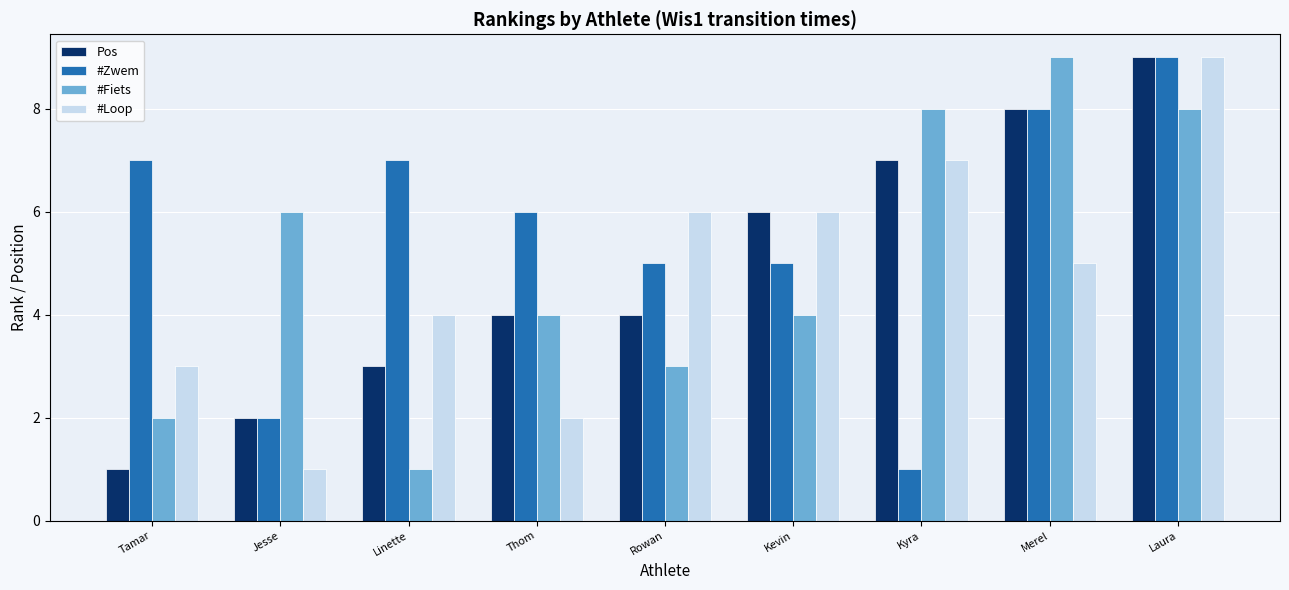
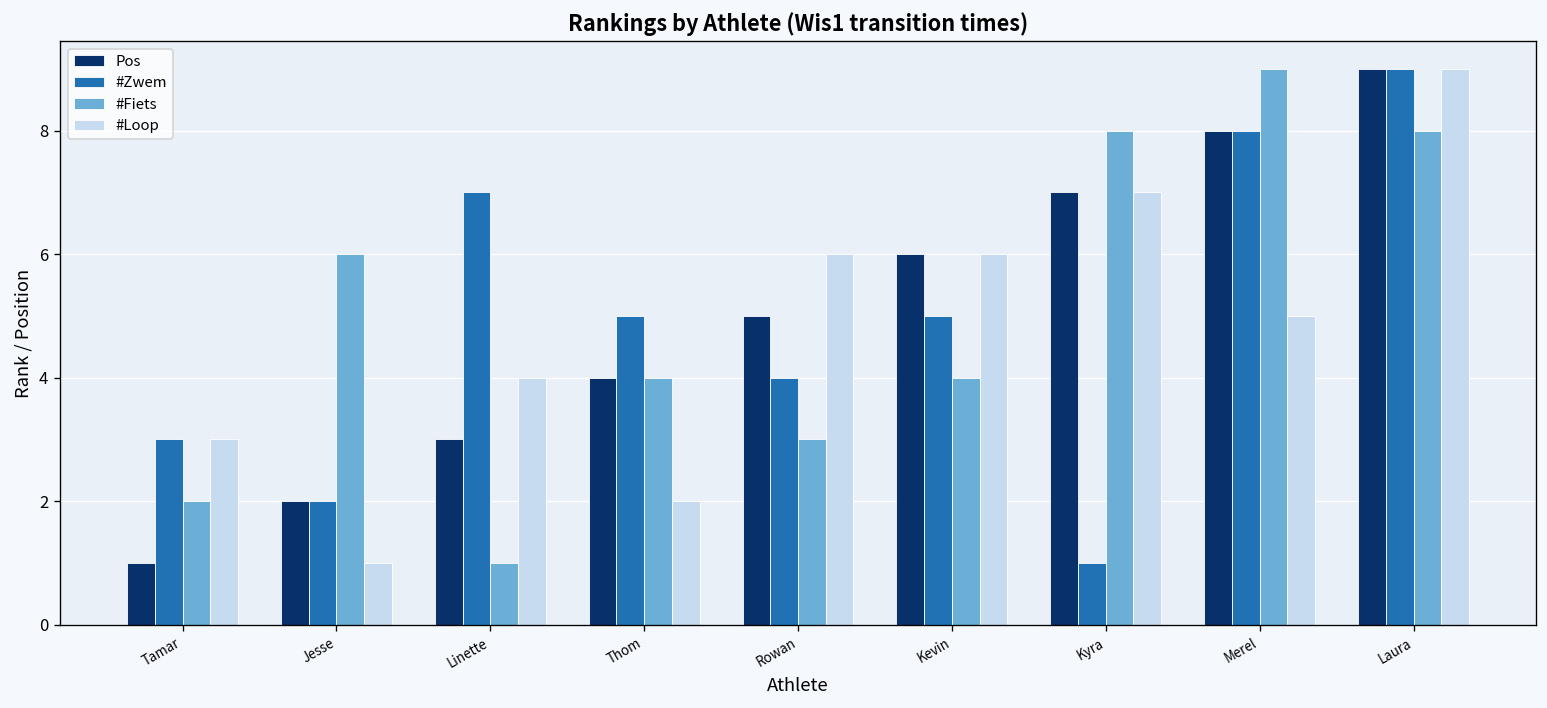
  {
    "Pos": {
      "Tamar": 1,
      "Jesse": 2,
      "Linette": 3,
      "Thom": 4,
-     "Rowan": 4,
+     "Rowan": 5,
      "Kevin": 6,
      "Kyra": 7,
      "Merel": 8,
      "Laura": 9
    },
    "#Zwem": {
-     "Tamar": 7,
+     "Tamar": 3,
      "Jesse": 2,
      "Linette": 7,
-     "Thom": 6,
-     "Rowan": 5,
+     "Thom": 5,
+     "Rowan": 4,
      "Kevin": 5,
      "Kyra": 1,
      "Merel": 8,
      "Laura": 9
    },
    "#Fiets": {
      "Tamar": 2,
      "Jesse": 6,
      "Linette": 1,
      "Thom": 4,
      "Rowan": 3,
      "Kevin": 4,
      "Kyra": 8,
      "Merel": 9,
      "Laura": 8
    },
    "#Loop": {
      "Tamar": 3,
      "Jesse": 1,
      "Linette": 4,
      "Thom": 2,
      "Rowan": 6,
      "Kevin": 6,
      "Kyra": 7,
      "Merel": 5,
      "Laura": 9
    }
  }
